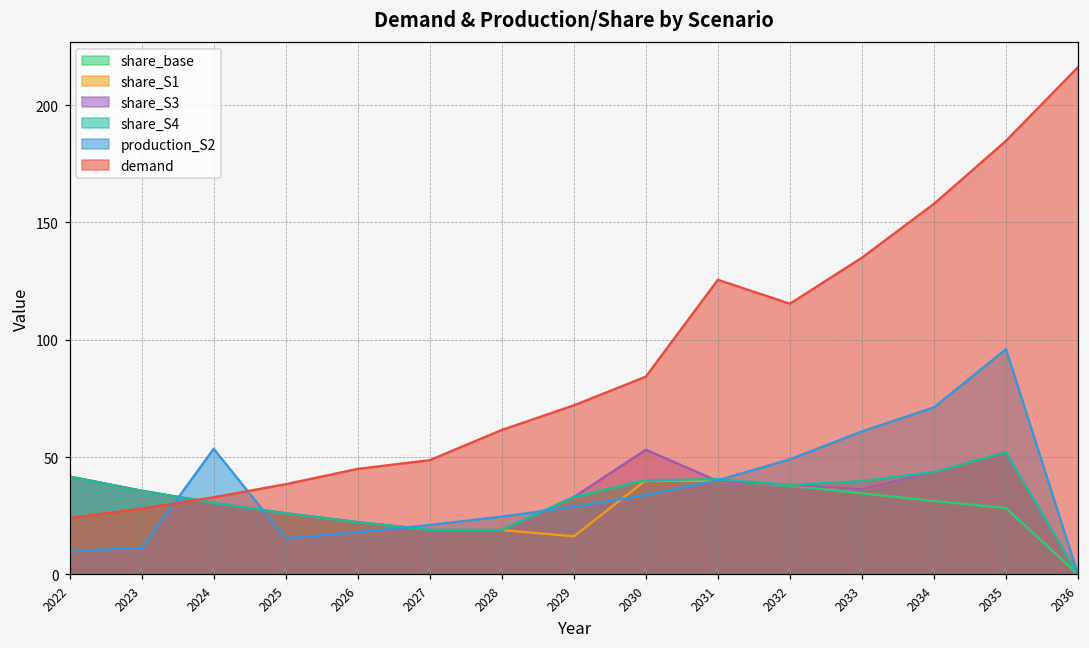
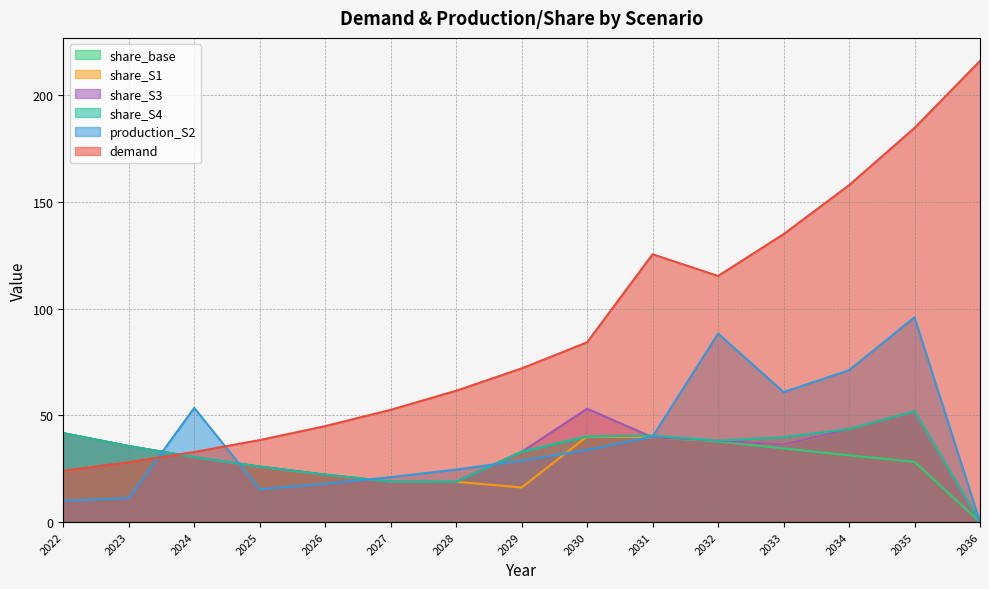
  {
    "share_S1": {
      "2029": 16
    },
    "share_S3": {
      "2030": 53
    },
    "production_S2": {
      "2022": 10,
      "2023": 11,
      "2024": 54,
      "2025": 15,
      "2026": 18,
      "2027": 21,
      "2028": 25,
      "2029": 29,
      "2030": 34,
-     "2032": 49,
+     "2032": 88,
      "2033": 61,
      "2034": 71,
      "2035": 96
    },
    "demand": {
      "2022": 24,
      "2023": 28,
      "2024": 33,
      "2025": 38,
      "2026": 45,
-     "2027": 49,
+     "2027": 53,
      "2028": 62,
      "2029": 72,
      "2030": 84,
      "2031": 126,
      "2032": 115,
      "2033": 135,
      "2034": 158,
      "2035": 185,
      "2036": 216
    }
  }
